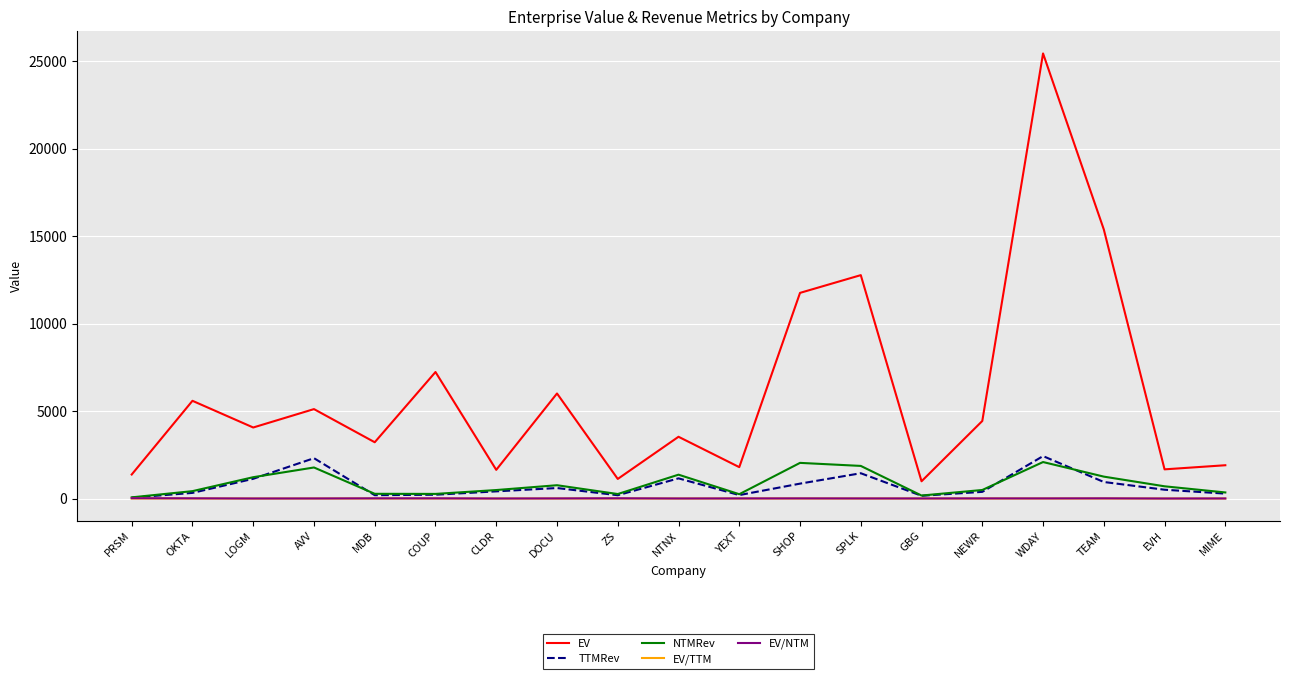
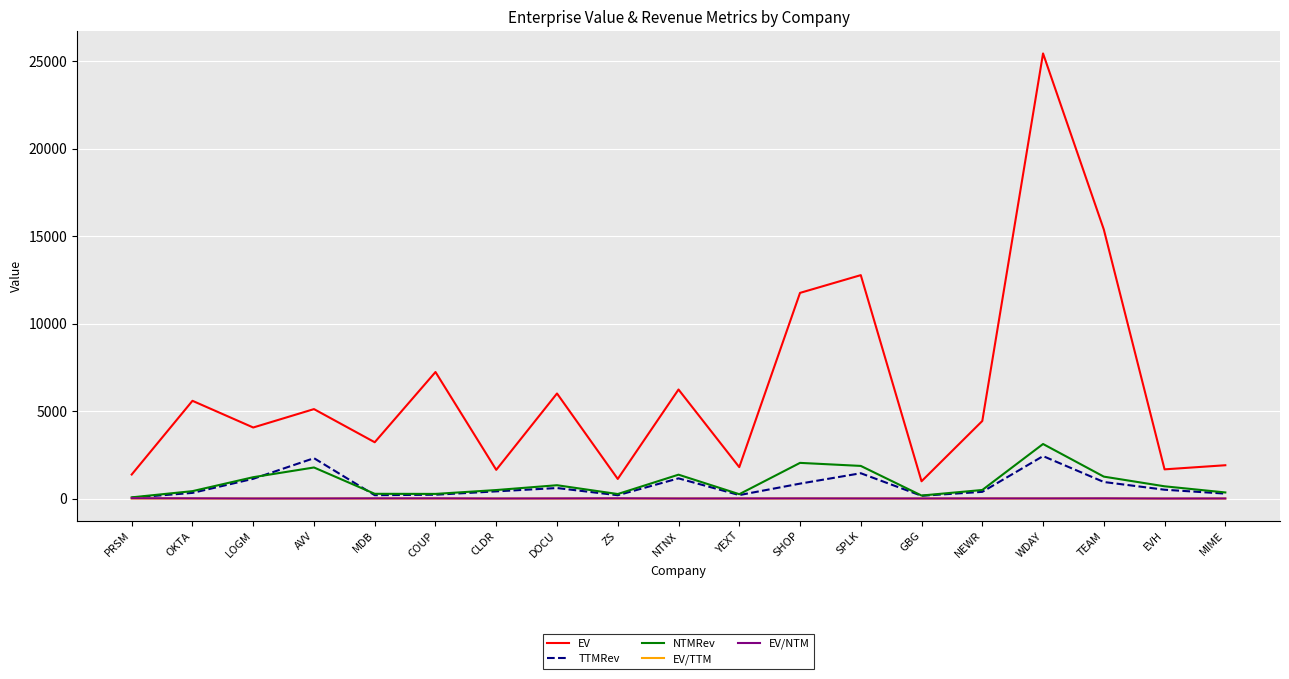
  {
    "EV": {
      "PRSM": 1400,
      "OKTA": 5600,
      "LOGM": 4100,
      "AVV": 5100,
      "MDB": 3200,
      "COUP": 7200,
      "CLDR": 1600,
      "DOCU": 6000,
      "ZS": 1100,
-     "NTNX": 3500,
+     "NTNX": 6200,
      "YEXT": 1800,
      "SHOP": 11800,
      "SPLK": 12800,
      "GBG": 1000,
      "NEWR": 4400,
      "WDAY": 25500,
      "TEAM": 15400,
      "EVH": 1700,
      "MIME": 1900
    },
    "TTMRev": {
      "AVV": 2300,
      "DOCU": 600,
      "NTNX": 1200,
      "SHOP": 900,
      "SPLK": 1400,
      "WDAY": 2400,
      "TEAM": 900,
      "EVH": 500
    },
    "NTMRev": {
      "AVV": 1800,
      "DOCU": 800,
      "NTNX": 1400,
      "SHOP": 2000,
      "SPLK": 1900,
-     "WDAY": 2100,
+     "WDAY": 3100,
      "TEAM": 1300,
      "EVH": 700
    }
  }
